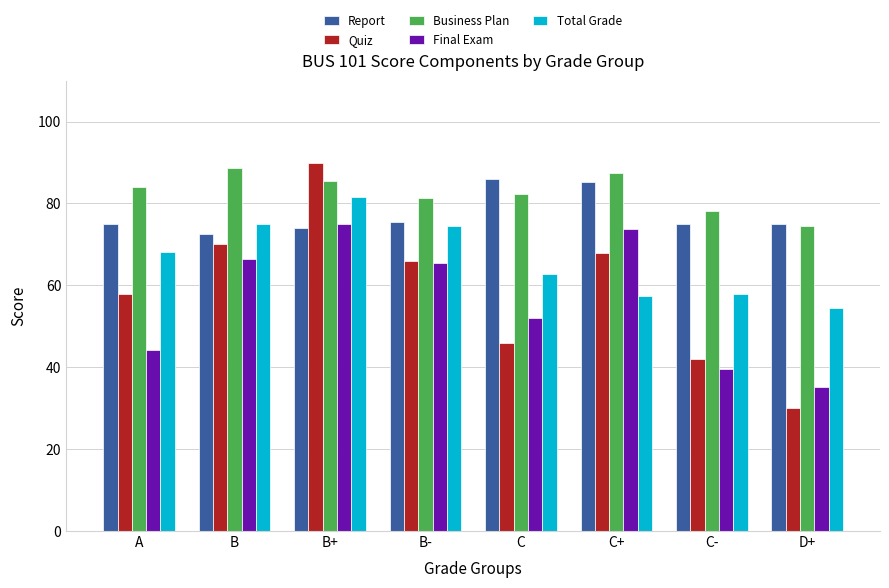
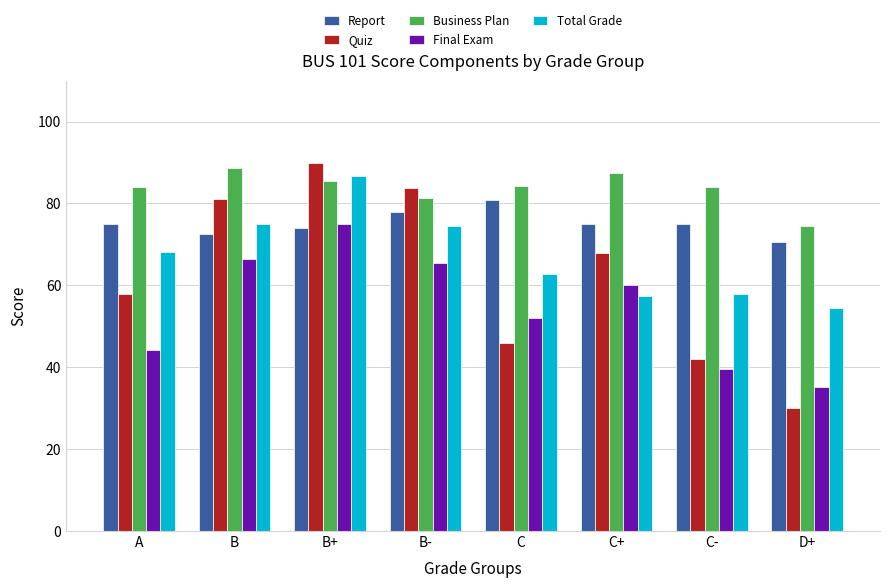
  {
    "Report": {
      "A": 75,
      "B": 73,
      "B+": 74,
-     "B-": 76,
-     "C": 86,
-     "C+": 85,
+     "B-": 78,
+     "C": 81,
+     "C+": 75,
      "C-": 75,
-     "D+": 75
+     "D+": 71
    },
    "Quiz": {
      "A": 58,
-     "B": 70,
+     "B": 81,
      "B+": 90,
-     "B-": 66,
+     "B-": 84,
      "C": 46,
      "C+": 68,
      "C-": 42,
      "D+": 30
    },
    "Business Plan": {
      "A": 84,
      "B": 89,
      "B+": 86,
      "B-": 81,
-     "C": 82,
+     "C": 84,
      "C+": 87,
-     "C-": 78,
+     "C-": 84,
      "D+": 75
    },
    "Final Exam": {
      "A": 44,
      "B": 67,
      "B+": 75,
      "B-": 66,
      "C": 52,
-     "C+": 74,
+     "C+": 60,
      "C-": 40,
      "D+": 35
    },
    "Total Grade": {
      "A": 68,
      "B": 75,
-     "B+": 82,
+     "B+": 87,
      "B-": 75,
      "C": 63,
      "C+": 58,
      "C-": 58,
      "D+": 55
    }
  }
